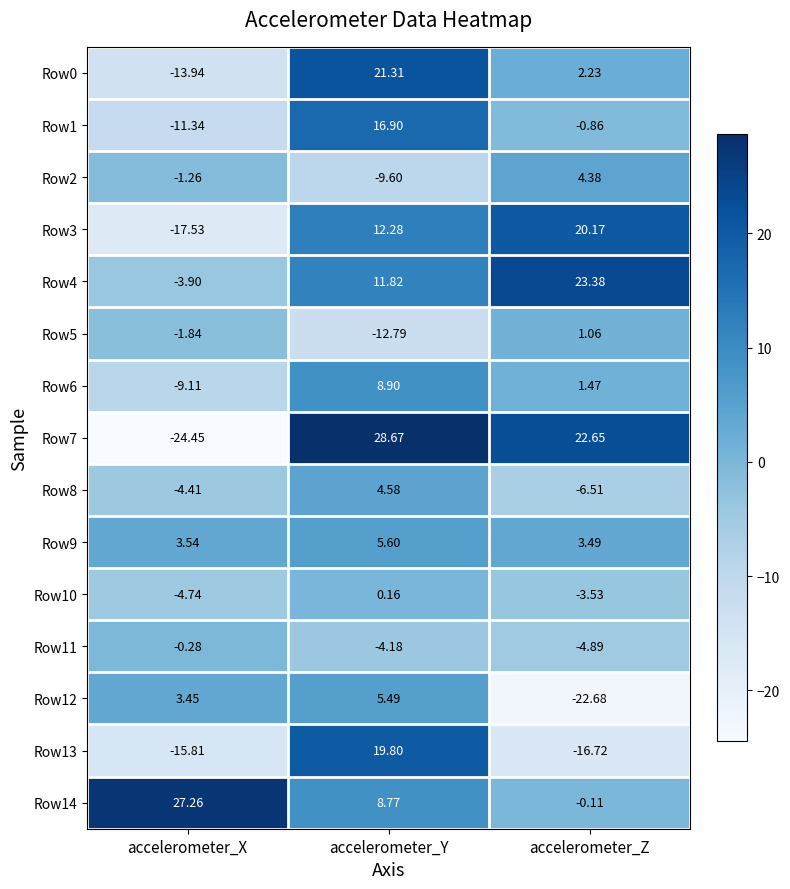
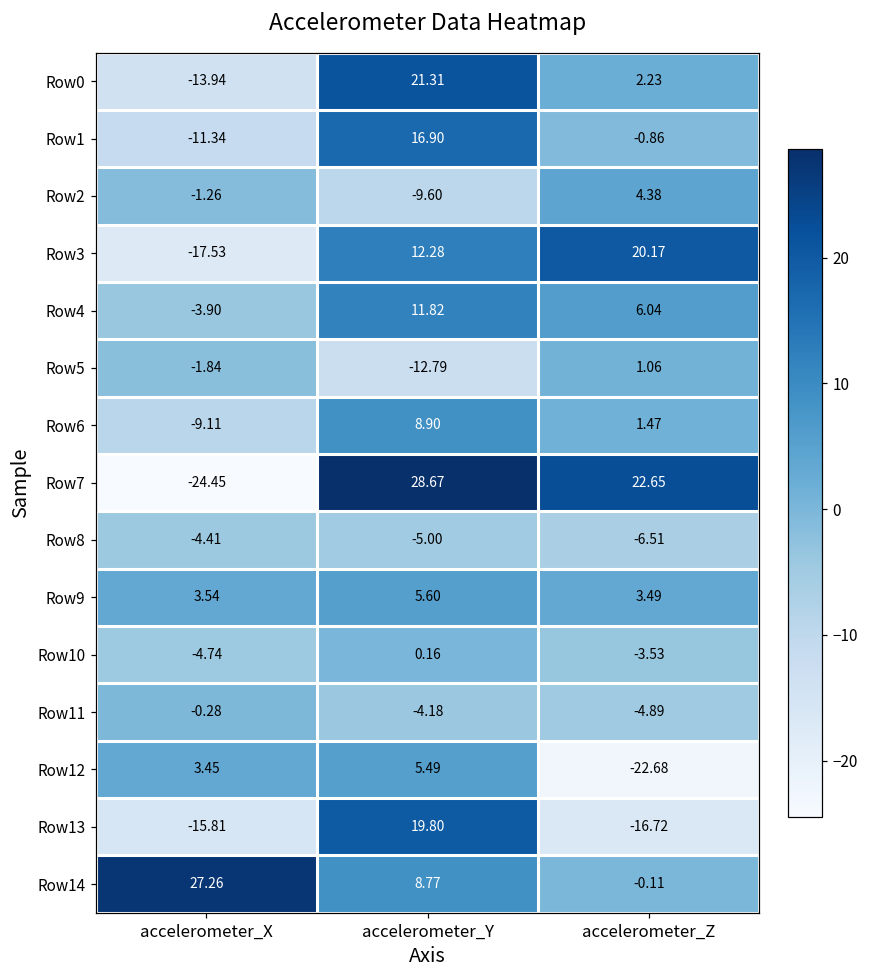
  {
    "Row0": {
      "accelerometer_X": -13.94,
      "accelerometer_Y": 21.31,
      "accelerometer_Z": 2.23
    },
    "Row1": {
      "accelerometer_X": -11.34,
      "accelerometer_Y": 16.90,
      "accelerometer_Z": -0.86
    },
    "Row2": {
      "accelerometer_X": -1.26,
      "accelerometer_Y": -9.60,
      "accelerometer_Z": 4.38
    },
    "Row3": {
      "accelerometer_X": -17.53,
      "accelerometer_Y": 12.28,
      "accelerometer_Z": 20.17
    },
    "Row4": {
      "accelerometer_X": -3.90,
      "accelerometer_Y": 11.82,
-     "accelerometer_Z": 23.38
+     "accelerometer_Z": 6.04
    },
    "Row5": {
      "accelerometer_X": -1.84,
      "accelerometer_Y": -12.79,
      "accelerometer_Z": 1.06
    },
    "Row6": {
      "accelerometer_X": -9.11,
      "accelerometer_Y": 8.90,
      "accelerometer_Z": 1.47
    },
    "Row7": {
      "accelerometer_X": -24.45,
      "accelerometer_Y": 28.67,
      "accelerometer_Z": 22.65
    },
    "Row8": {
      "accelerometer_X": -4.41,
-     "accelerometer_Y": 4.58,
+     "accelerometer_Y": -5.00,
      "accelerometer_Z": -6.51
    },
    "Row9": {
      "accelerometer_X": 3.54,
      "accelerometer_Y": 5.60,
      "accelerometer_Z": 3.49
    },
    "Row10": {
      "accelerometer_X": -4.74,
      "accelerometer_Y": 0.16,
      "accelerometer_Z": -3.53
    },
    "Row11": {
      "accelerometer_X": -0.28,
      "accelerometer_Y": -4.18,
      "accelerometer_Z": -4.89
    },
    "Row12": {
      "accelerometer_X": 3.45,
      "accelerometer_Y": 5.49,
      "accelerometer_Z": -22.68
    },
    "Row13": {
      "accelerometer_X": -15.81,
      "accelerometer_Y": 19.80,
      "accelerometer_Z": -16.72
    },
    "Row14": {
      "accelerometer_X": 27.26,
      "accelerometer_Y": 8.77,
      "accelerometer_Z": -0.11
    }
  }
